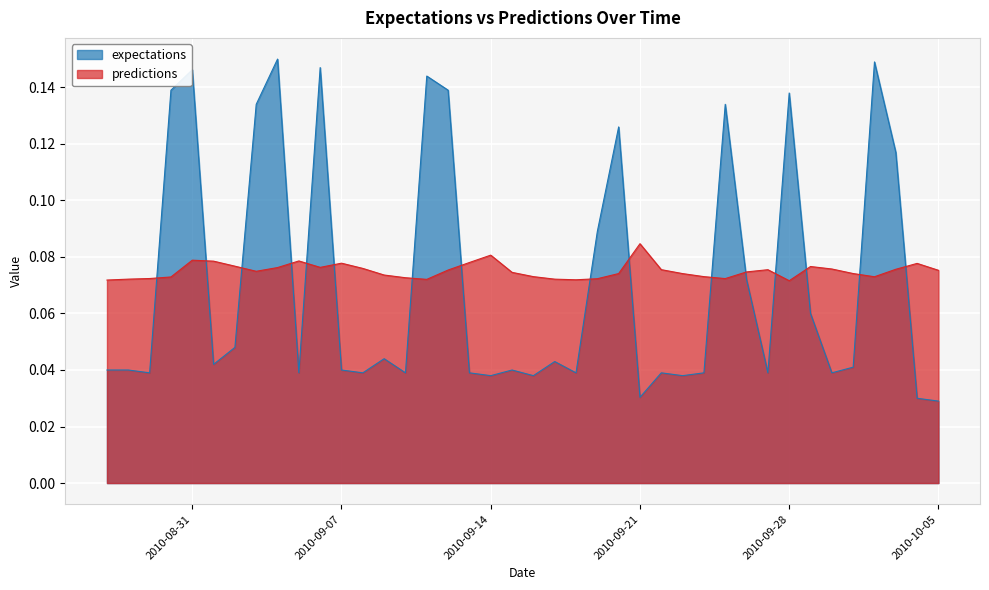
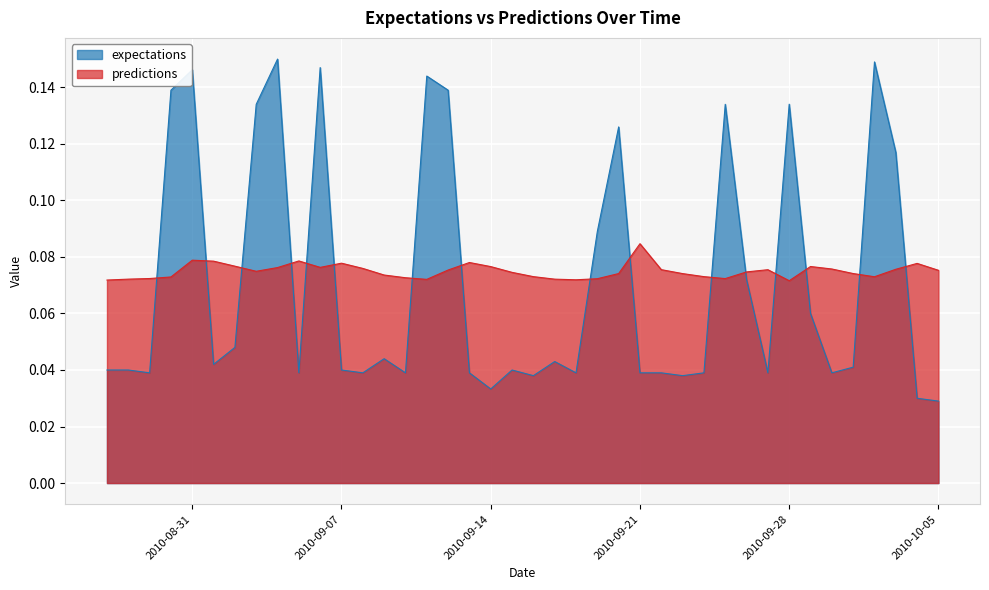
  {
    "expectations": {
      "2010-08-31": 0.146,
      "2010-09-07": 0.040,
-     "2010-09-14": 0.038,
-     "2010-09-21": 0.030,
-     "2010-09-28": 0.138,
+     "2010-09-14": 0.033,
+     "2010-09-21": 0.039,
+     "2010-09-28": 0.134,
      "2010-10-05": 0.029
    },
    "predictions": {
      "2010-08-31": 0.079,
      "2010-09-07": 0.078,
-     "2010-09-14": 0.081,
+     "2010-09-14": 0.077,
      "2010-09-21": 0.085,
      "2010-09-28": 0.072,
      "2010-10-05": 0.075
    }
  }
